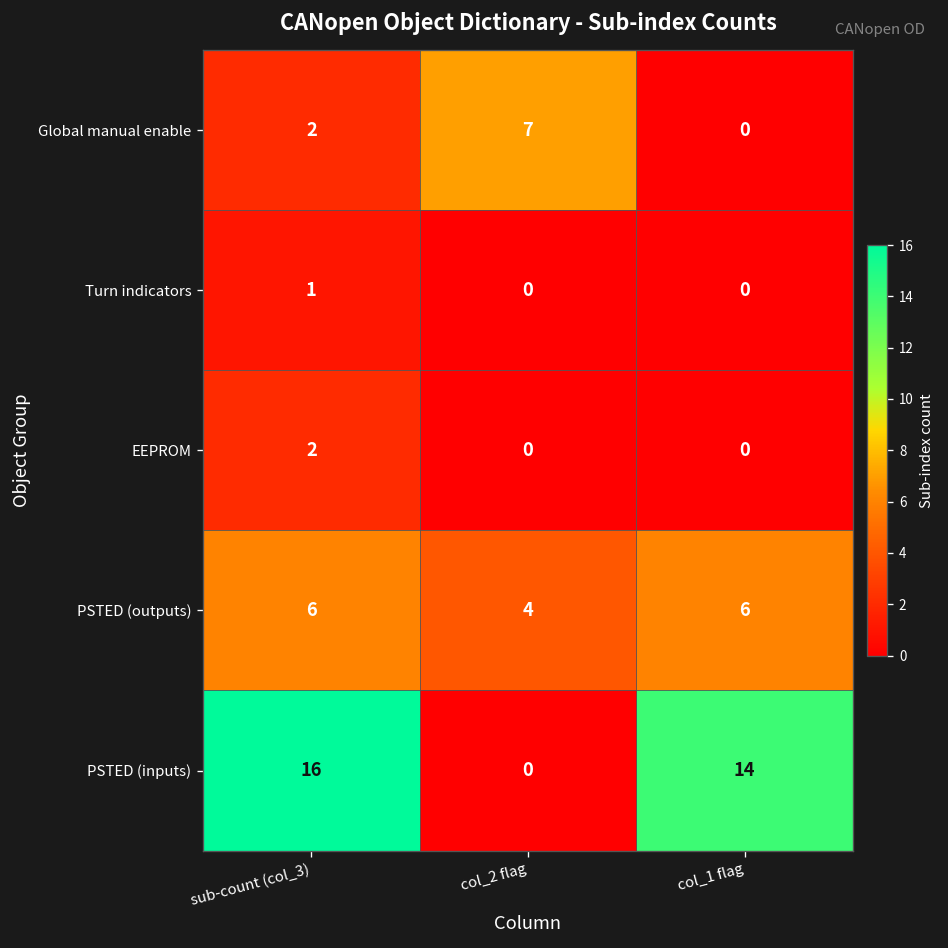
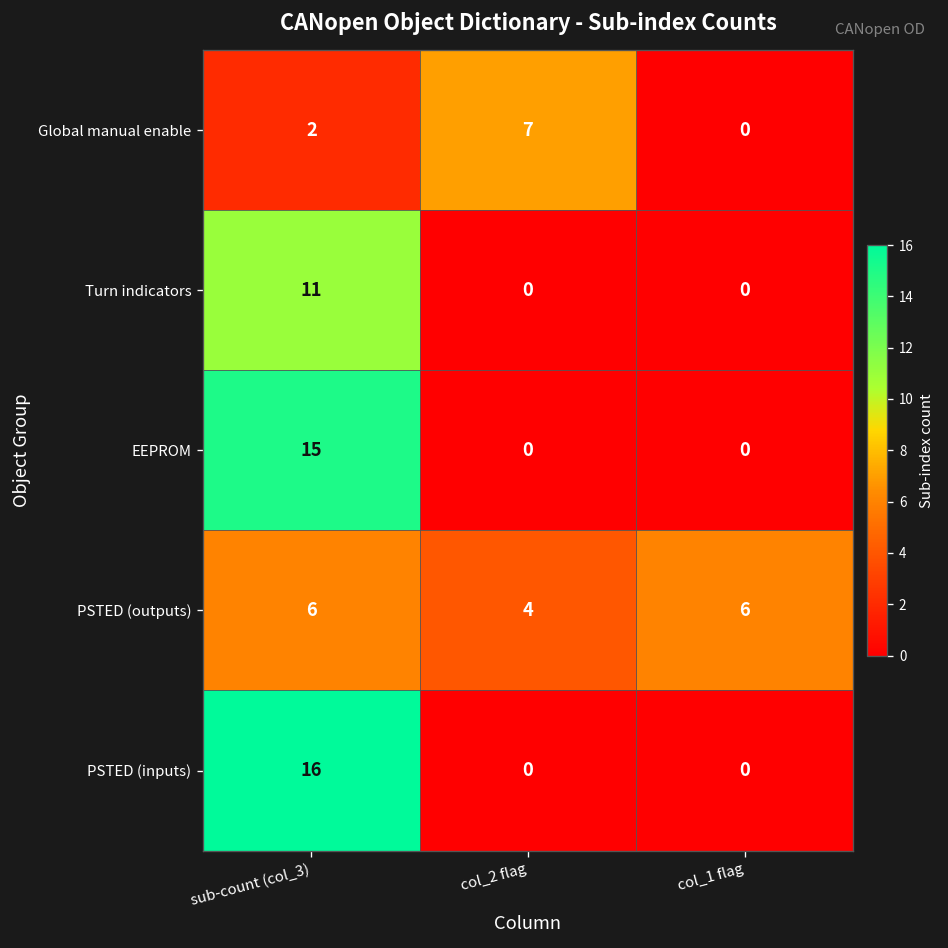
  {
    "Global manual enable": {
      "sub-count (col_3)": 2,
      "col_2 flag": 7,
      "col_1 flag": 0
    },
    "Turn indicators": {
-     "sub-count (col_3)": 1,
+     "sub-count (col_3)": 11,
      "col_2 flag": 0,
      "col_1 flag": 0
    },
    "EEPROM": {
-     "sub-count (col_3)": 2,
+     "sub-count (col_3)": 15,
      "col_2 flag": 0,
      "col_1 flag": 0
    },
    "PSTED (outputs)": {
      "sub-count (col_3)": 6,
      "col_2 flag": 4,
      "col_1 flag": 6
    },
    "PSTED (inputs)": {
      "sub-count (col_3)": 16,
      "col_2 flag": 0,
-     "col_1 flag": 14
+     "col_1 flag": 0
    }
  }
